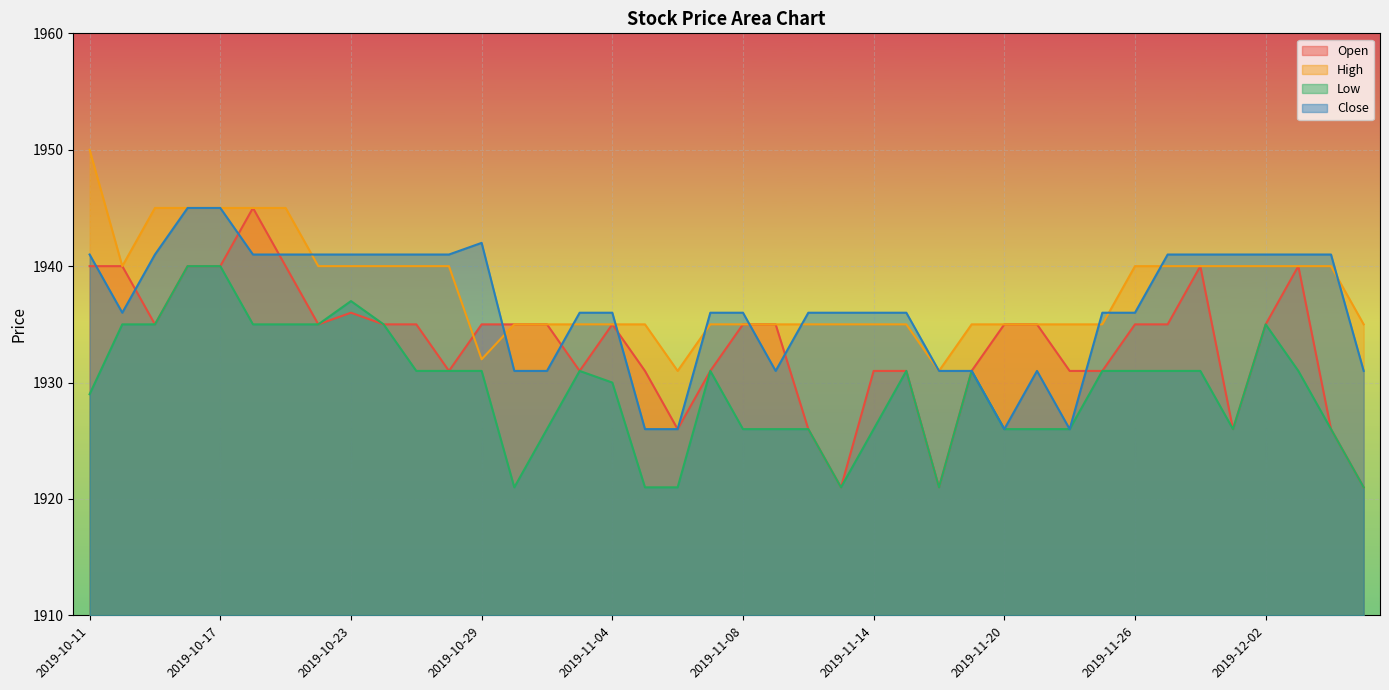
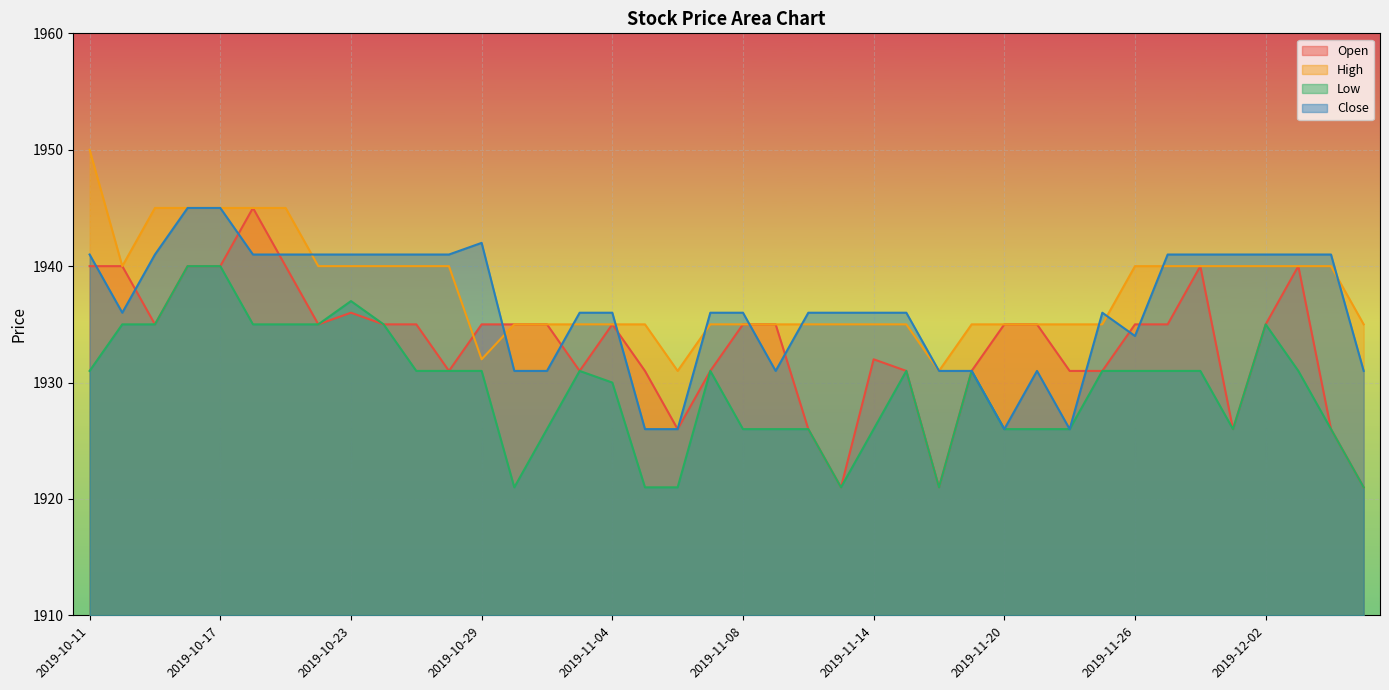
  {
    "Open": {
      "2019-10-11": 1940,
      "2019-10-23": 1936,
      "2019-10-29": 1935,
-     "2019-11-14": 1931,
+     "2019-11-14": 1932,
      "2019-11-26": 1935
    },
    "High": {
      "2019-10-11": 1950,
      "2019-10-23": 1940,
      "2019-10-29": 1932,
      "2019-11-14": 1935,
      "2019-11-26": 1940,
      "2019-12-02": 1940
    },
    "Low": {
-     "2019-10-11": 1929,
+     "2019-10-11": 1931,
      "2019-10-23": 1937,
      "2019-10-29": 1931,
      "2019-11-04": 1930,
      "2019-11-08": 1926,
      "2019-11-14": 1926,
      "2019-11-26": 1931
    },
    "Close": {
      "2019-10-11": 1941,
      "2019-10-23": 1941,
      "2019-10-29": 1942,
      "2019-11-04": 1936,
      "2019-11-08": 1936,
      "2019-11-14": 1936,
-     "2019-11-26": 1936,
+     "2019-11-26": 1934,
      "2019-12-02": 1941
    }
  }
